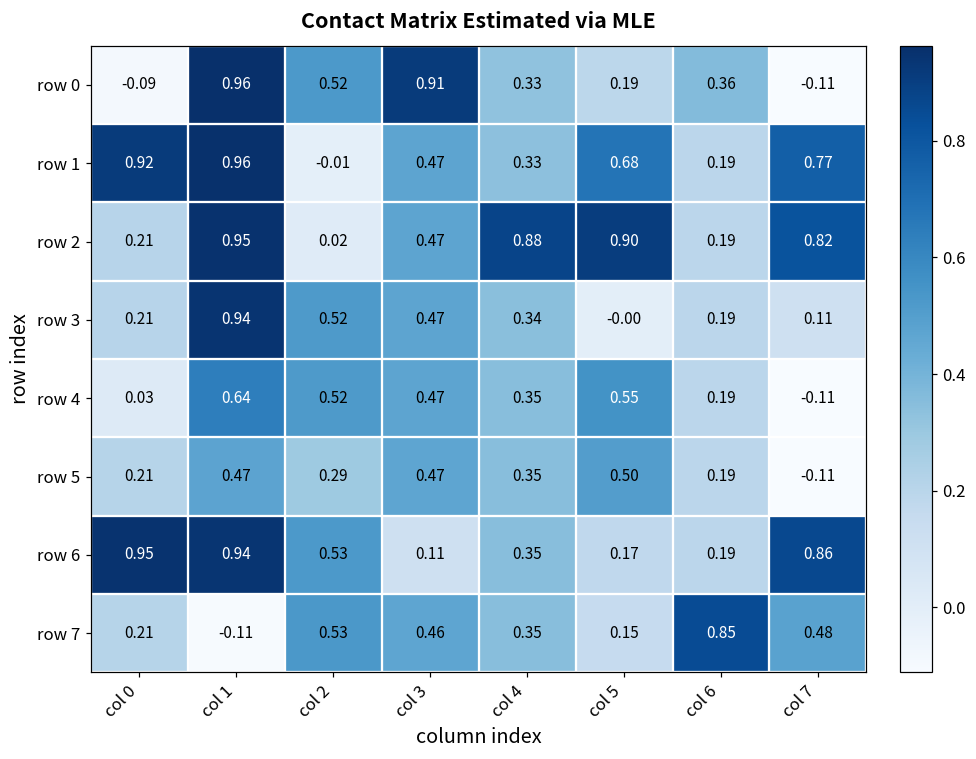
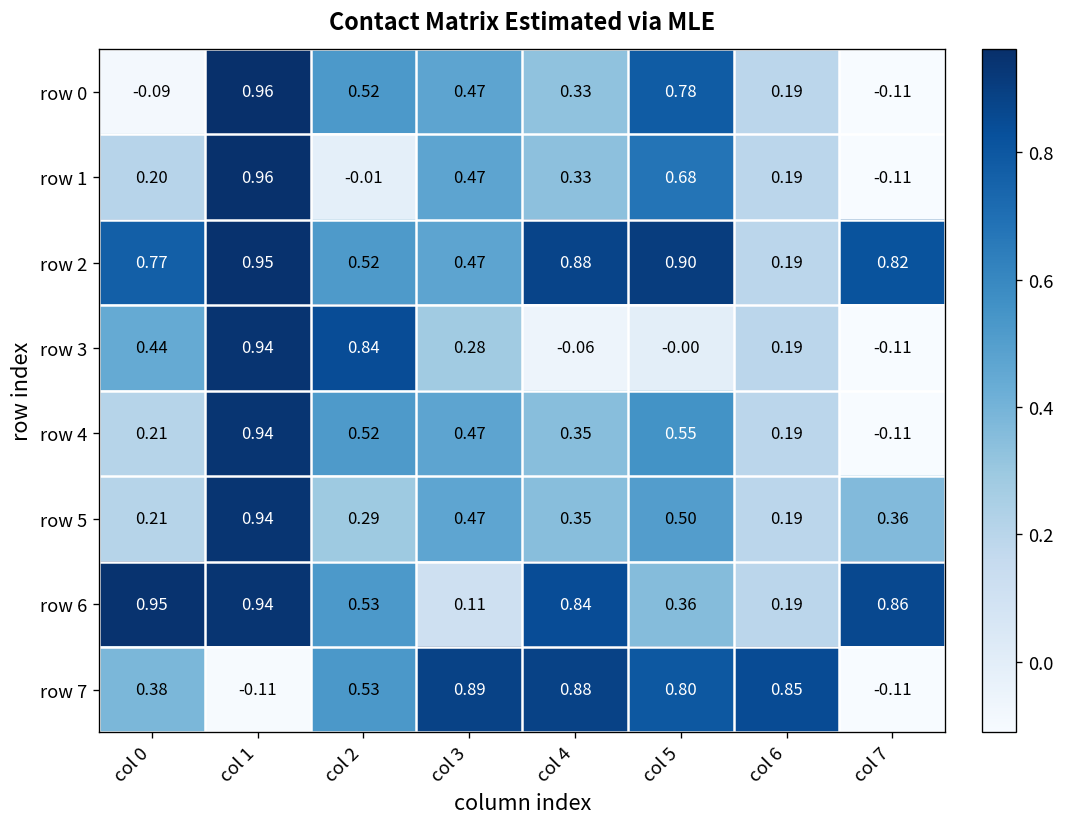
  {
    "row 0": {
      "col 0": -0.09,
      "col 1": 0.96,
      "col 2": 0.52,
-     "col 3": 0.91,
+     "col 3": 0.47,
      "col 4": 0.33,
-     "col 5": 0.19,
-     "col 6": 0.36,
+     "col 5": 0.78,
+     "col 6": 0.19,
      "col 7": -0.11
    },
    "row 1": {
-     "col 0": 0.92,
+     "col 0": 0.20,
      "col 1": 0.96,
      "col 2": -0.01,
      "col 3": 0.47,
      "col 4": 0.33,
      "col 5": 0.68,
      "col 6": 0.19,
-     "col 7": 0.77
+     "col 7": -0.11
    },
    "row 2": {
-     "col 0": 0.21,
+     "col 0": 0.77,
      "col 1": 0.95,
-     "col 2": 0.02,
+     "col 2": 0.52,
      "col 3": 0.47,
      "col 4": 0.88,
      "col 5": 0.90,
      "col 6": 0.19,
      "col 7": 0.82
    },
    "row 3": {
-     "col 0": 0.21,
+     "col 0": 0.44,
      "col 1": 0.94,
-     "col 2": 0.52,
-     "col 3": 0.47,
-     "col 4": 0.34,
+     "col 2": 0.84,
+     "col 3": 0.28,
+     "col 4": -0.06,
      "col 5": -0.00,
      "col 6": 0.19,
-     "col 7": 0.11
+     "col 7": -0.11
    },
    "row 4": {
-     "col 0": 0.03,
-     "col 1": 0.64,
+     "col 0": 0.21,
+     "col 1": 0.94,
      "col 2": 0.52,
      "col 3": 0.47,
      "col 4": 0.35,
      "col 5": 0.55,
      "col 6": 0.19,
      "col 7": -0.11
    },
    "row 5": {
      "col 0": 0.21,
-     "col 1": 0.47,
+     "col 1": 0.94,
      "col 2": 0.29,
      "col 3": 0.47,
      "col 4": 0.35,
      "col 5": 0.50,
      "col 6": 0.19,
-     "col 7": -0.11
+     "col 7": 0.36
    },
    "row 6": {
      "col 0": 0.95,
      "col 1": 0.94,
      "col 2": 0.53,
      "col 3": 0.11,
-     "col 4": 0.35,
-     "col 5": 0.17,
+     "col 4": 0.84,
+     "col 5": 0.36,
      "col 6": 0.19,
      "col 7": 0.86
    },
    "row 7": {
-     "col 0": 0.21,
+     "col 0": 0.38,
      "col 1": -0.11,
      "col 2": 0.53,
-     "col 3": 0.46,
-     "col 4": 0.35,
-     "col 5": 0.15,
+     "col 3": 0.89,
+     "col 4": 0.88,
+     "col 5": 0.80,
      "col 6": 0.85,
-     "col 7": 0.48
+     "col 7": -0.11
    }
  }
